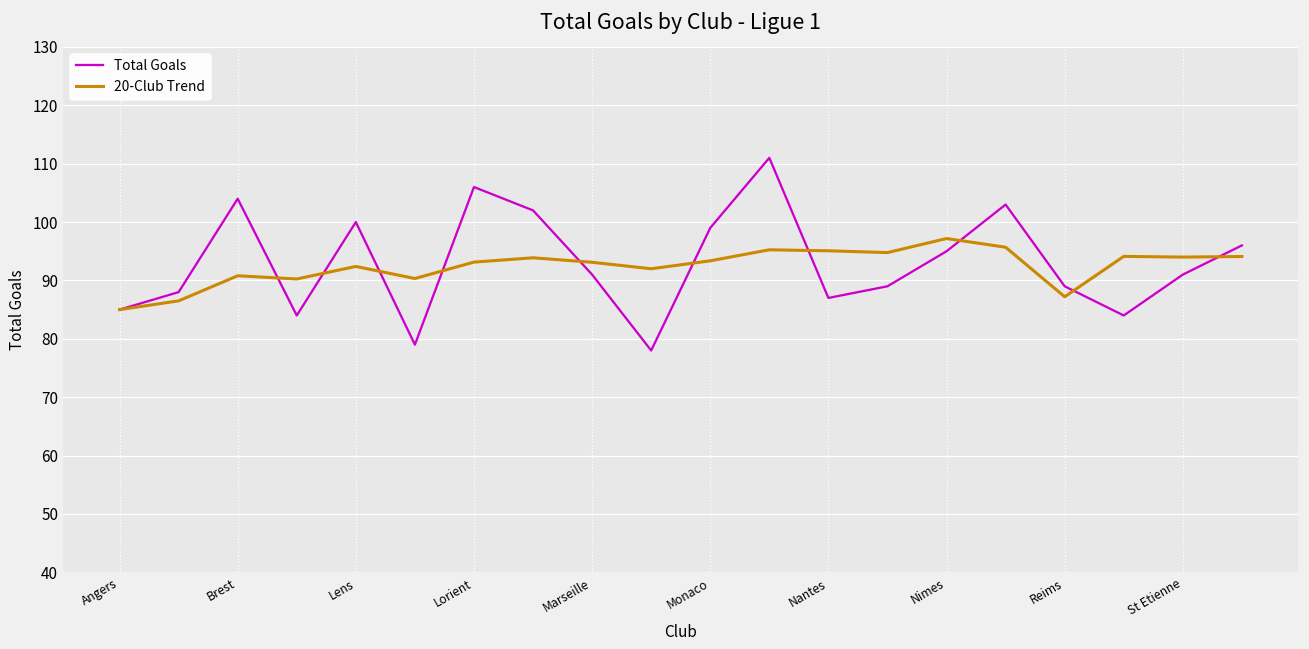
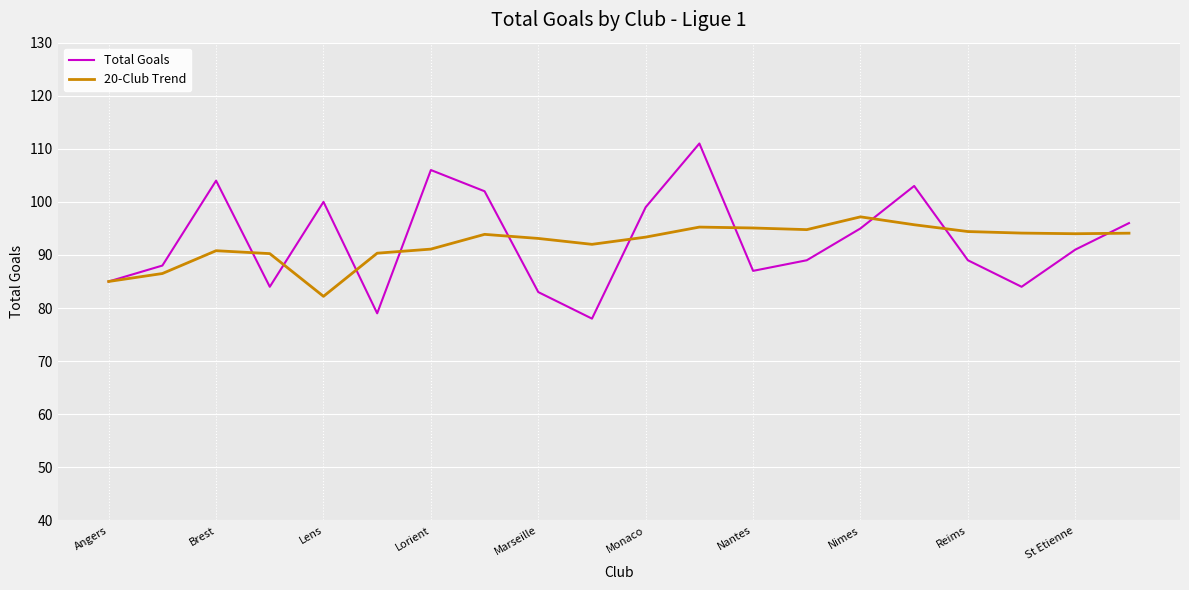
  {
    "Total Goals": {
      "Brest": 104,
      "Lens": 100,
      "Lorient": 106,
-     "Marseille": 91,
+     "Marseille": 83,
      "Monaco": 99,
      "Nantes": 87,
      "Nimes": 95,
      "Reims": 89,
      "St Etienne": 91
    },
    "20-Club Trend": {
      "Brest": 91,
-     "Lens": 92,
-     "Lorient": 93,
+     "Lens": 82,
+     "Lorient": 91,
      "Marseille": 93,
      "Monaco": 93,
      "Nantes": 95,
      "Nimes": 97,
-     "Reims": 87,
+     "Reims": 94,
      "St Etienne": 94
    }
  }
